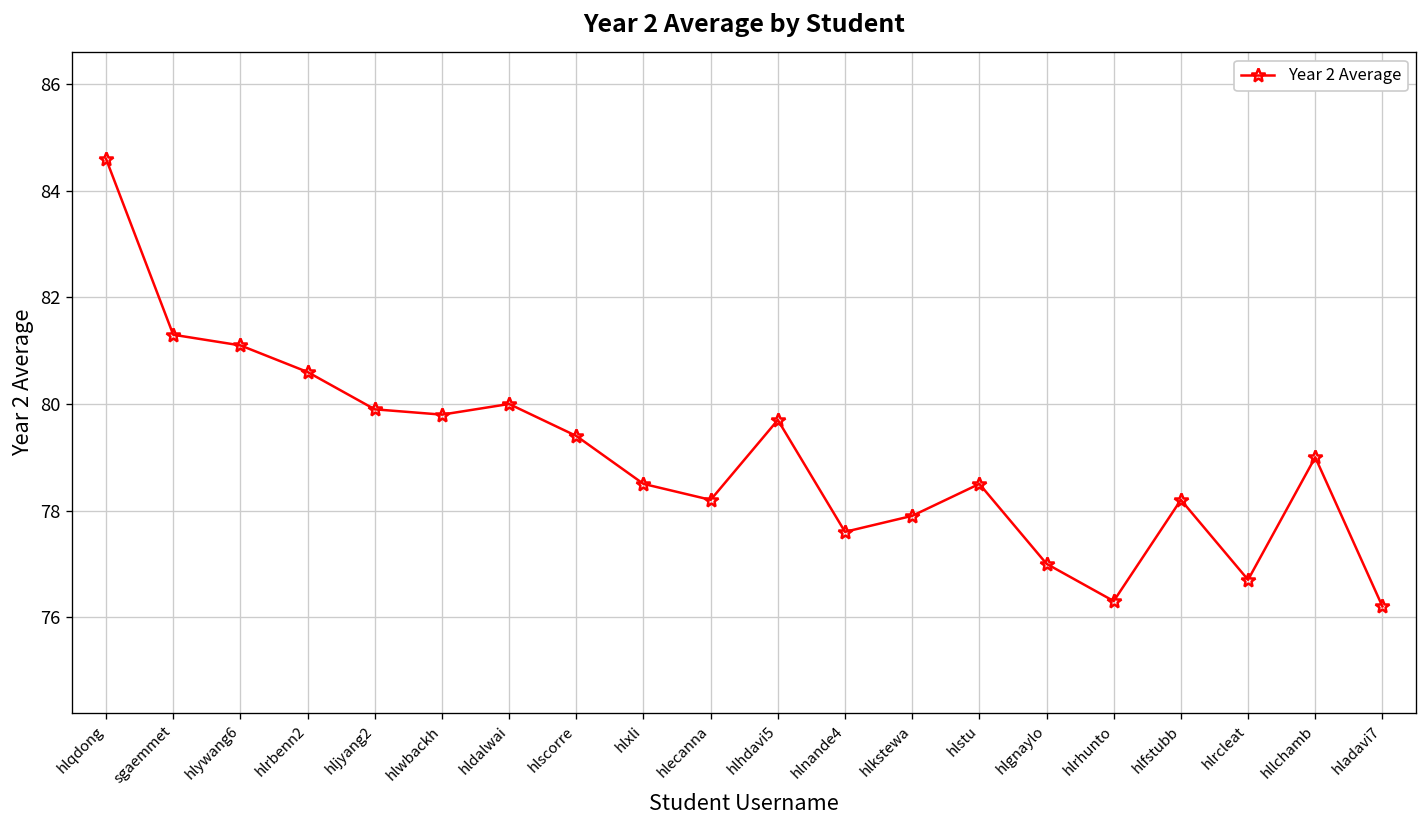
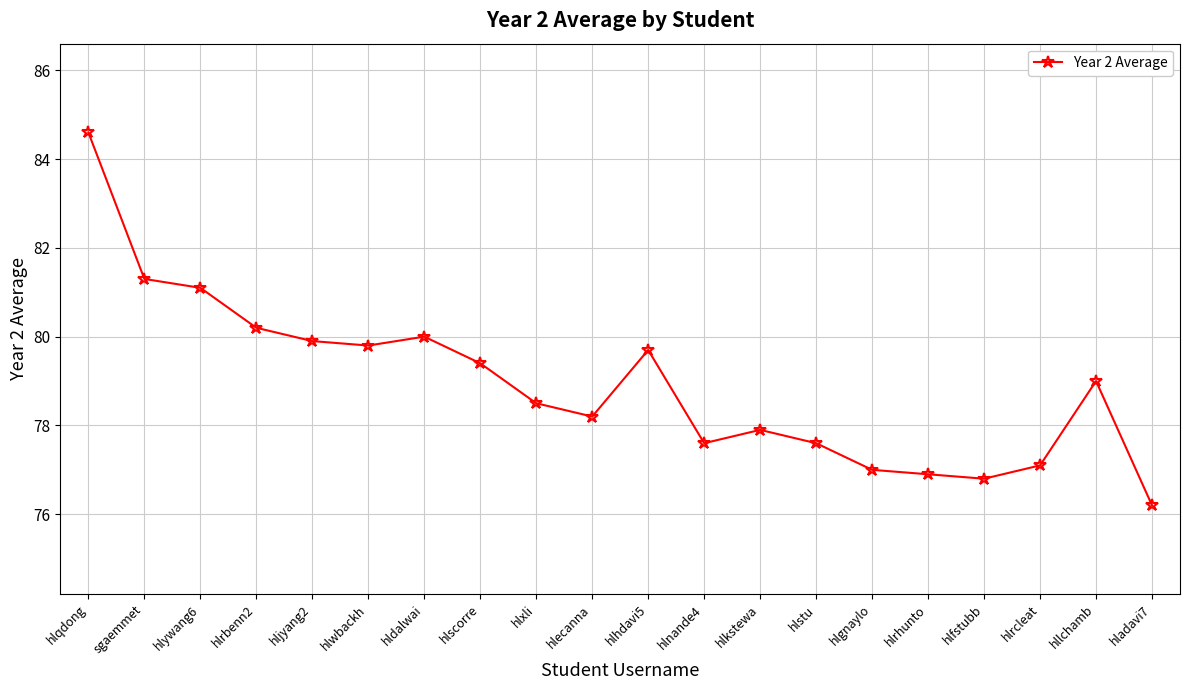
  {
    "hlqdong": 84.6,
    "sgaemmet": 81.3,
    "hlywang6": 81.1,
-   "hlrbenn2": 80.6,
+   "hlrbenn2": 80.2,
    "hljyang2": 79.9,
    "hlwbackh": 79.8,
    "hldalwai": 80.0,
    "hlscorre": 79.4,
    "hlxli": 78.5,
    "hlecanna": 78.2,
    "hlhdavi5": 79.7,
    "hlnande4": 77.6,
    "hlkstewa": 77.9,
-   "hlstu": 78.5,
+   "hlstu": 77.6,
    "hlgnaylo": 77.0,
-   "hlrhunto": 76.3,
-   "hlfstubb": 78.2,
-   "hlrcleat": 76.7,
+   "hlrhunto": 76.9,
+   "hlfstubb": 76.8,
+   "hlrcleat": 77.1,
    "hllchamb": 79.0,
    "hladavi7": 76.2
  }
